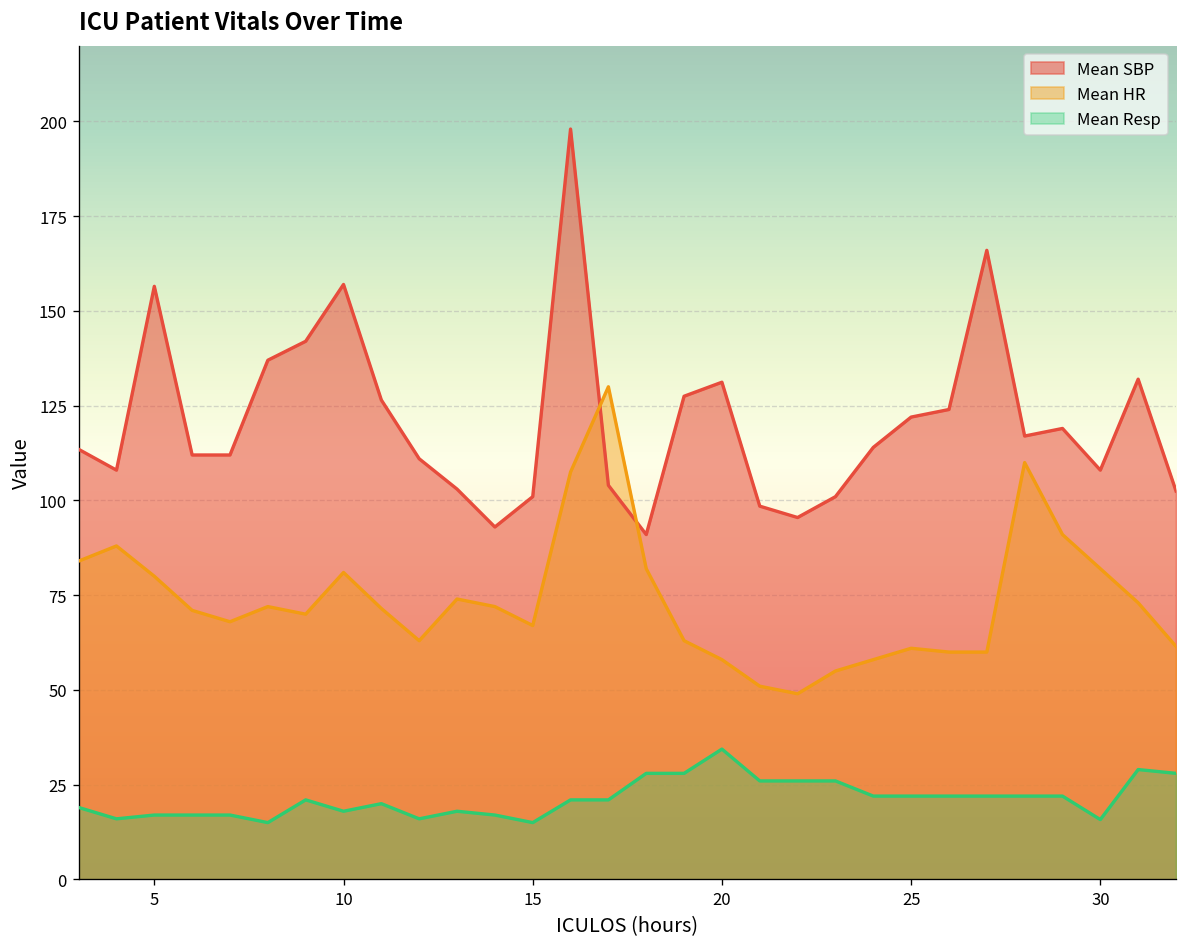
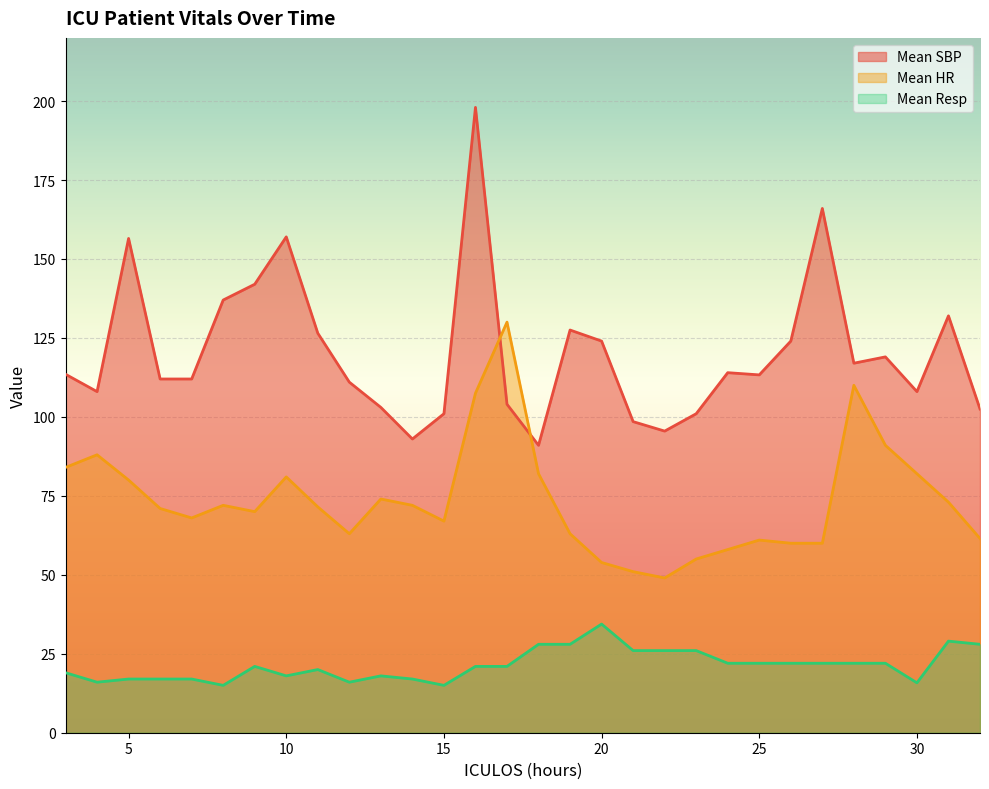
  {
    "Mean SBP": {
      "5": 157,
      "10": 157,
      "15": 101,
-     "20": 131,
-     "25": 122,
+     "20": 124,
+     "25": 113,
      "30": 108
    },
    "Mean HR": {
      "5": 80,
      "10": 81,
      "15": 67,
-     "20": 58,
+     "20": 54,
      "25": 61,
      "30": 82
    },
    "Mean Resp": {
      "5": 17,
      "10": 18,
      "15": 15,
      "20": 34,
      "25": 22,
      "30": 16
    }
  }
